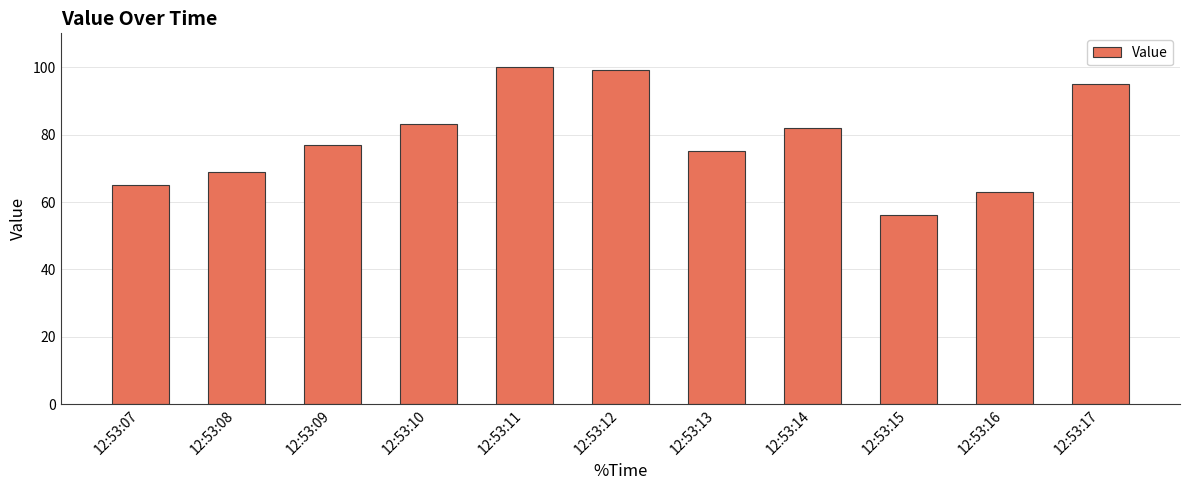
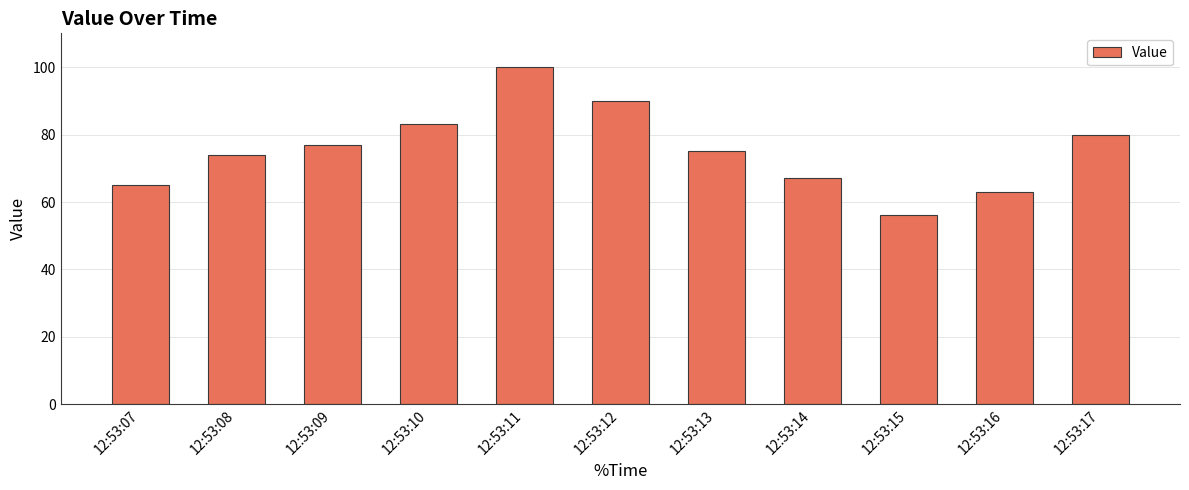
  {
    "12:53:07": 65,
-   "12:53:08": 69,
+   "12:53:08": 74,
    "12:53:09": 77,
    "12:53:10": 83,
    "12:53:11": 100,
-   "12:53:12": 99,
+   "12:53:12": 90,
    "12:53:13": 75,
-   "12:53:14": 82,
+   "12:53:14": 67,
    "12:53:15": 56,
    "12:53:16": 63,
-   "12:53:17": 95
+   "12:53:17": 80
  }
